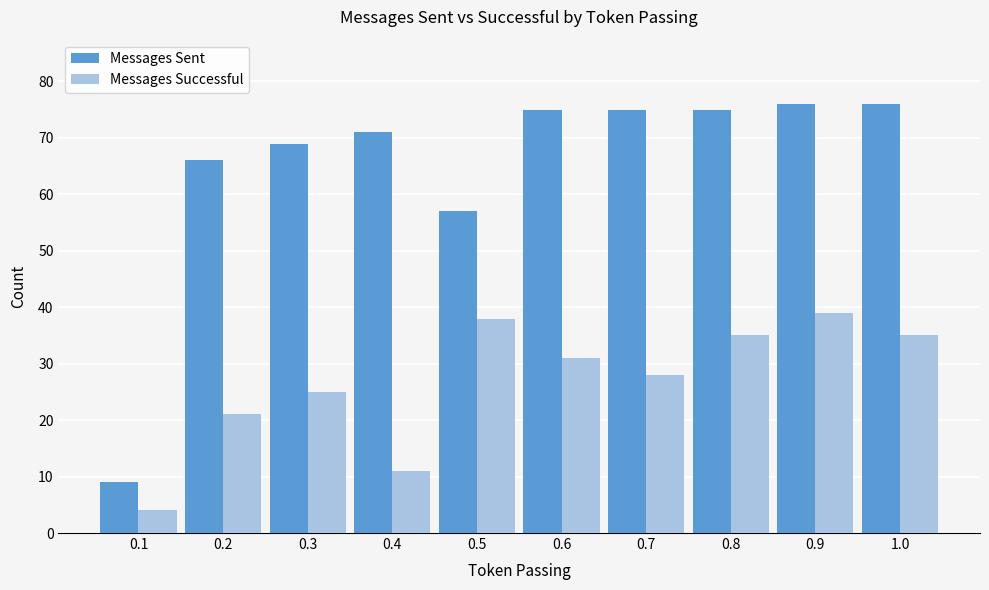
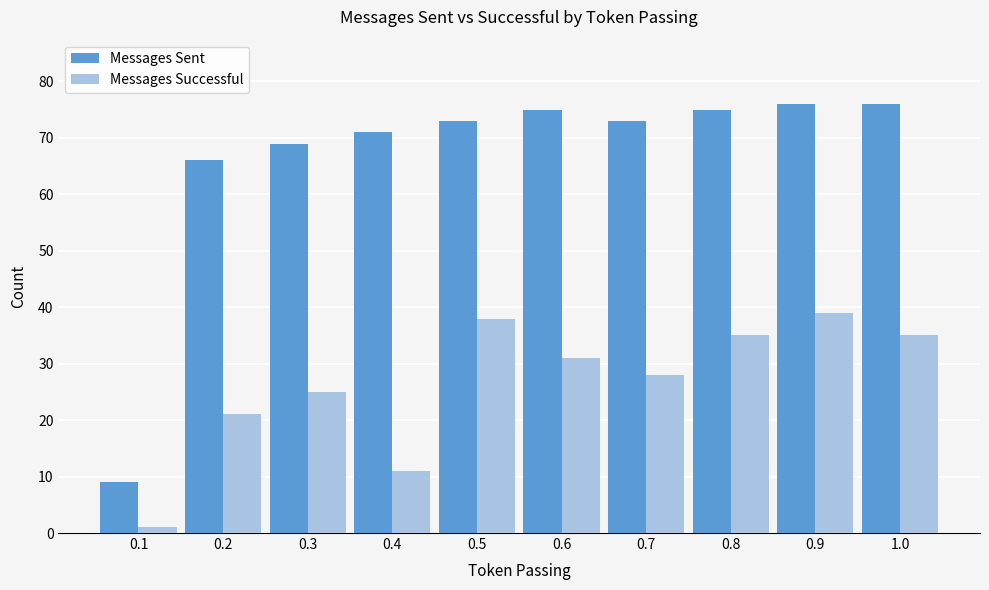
  {
    "Messages Sent": {
      "0.1": 9,
      "0.2": 66,
      "0.3": 69,
      "0.4": 71,
-     "0.5": 57,
+     "0.5": 73,
      "0.6": 75,
-     "0.7": 75,
+     "0.7": 73,
      "0.8": 75,
      "0.9": 76,
      "1.0": 76
    },
    "Messages Successful": {
-     "0.1": 4,
+     "0.1": 1,
      "0.2": 21,
      "0.3": 25,
      "0.4": 11,
      "0.5": 38,
      "0.6": 31,
      "0.7": 28,
      "0.8": 35,
      "0.9": 39,
      "1.0": 35
    }
  }
